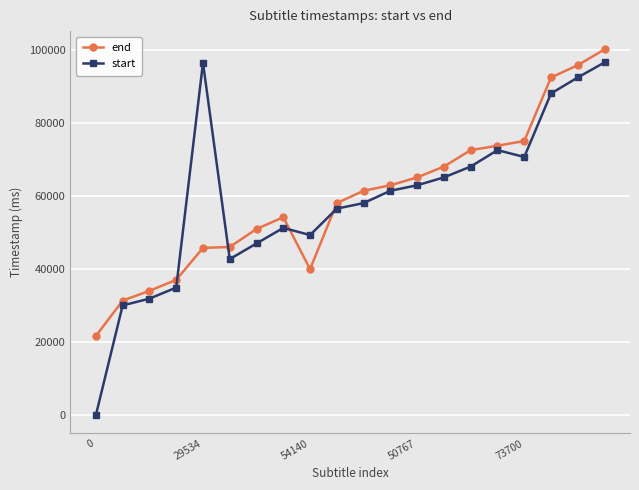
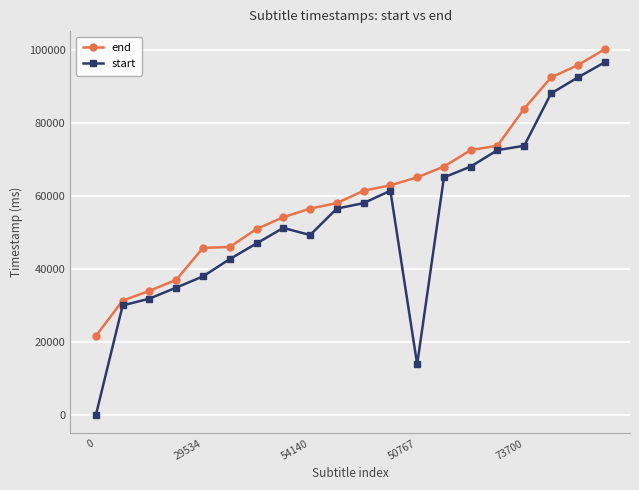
  {
    "end": {
      "0": 22000,
      "29534": 46000,
-     "54140": 40000,
+     "54140": 57000,
      "50767": 65000,
-     "73700": 75000
+     "73700": 84000
    },
    "start": {
      "0": 0,
-     "29534": 96000,
+     "29534": 38000,
      "54140": 49000,
-     "50767": 63000,
-     "73700": 71000
+     "50767": 14000,
+     "73700": 74000
    }
  }
